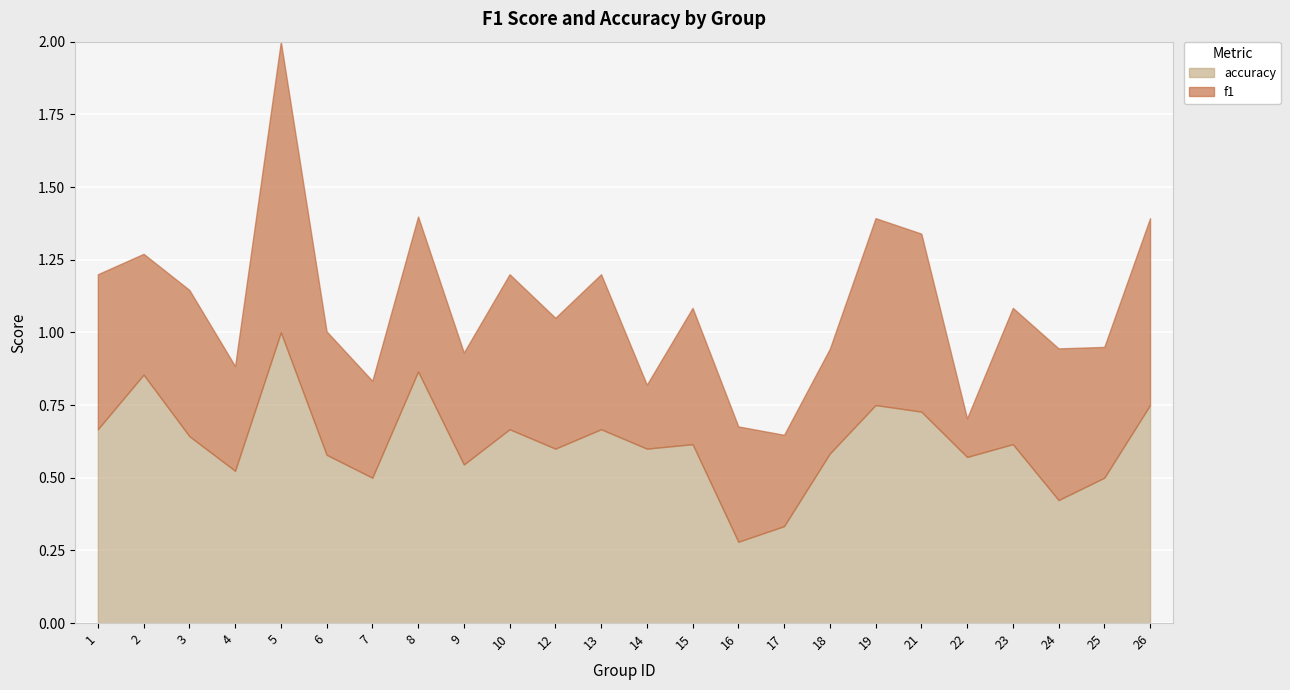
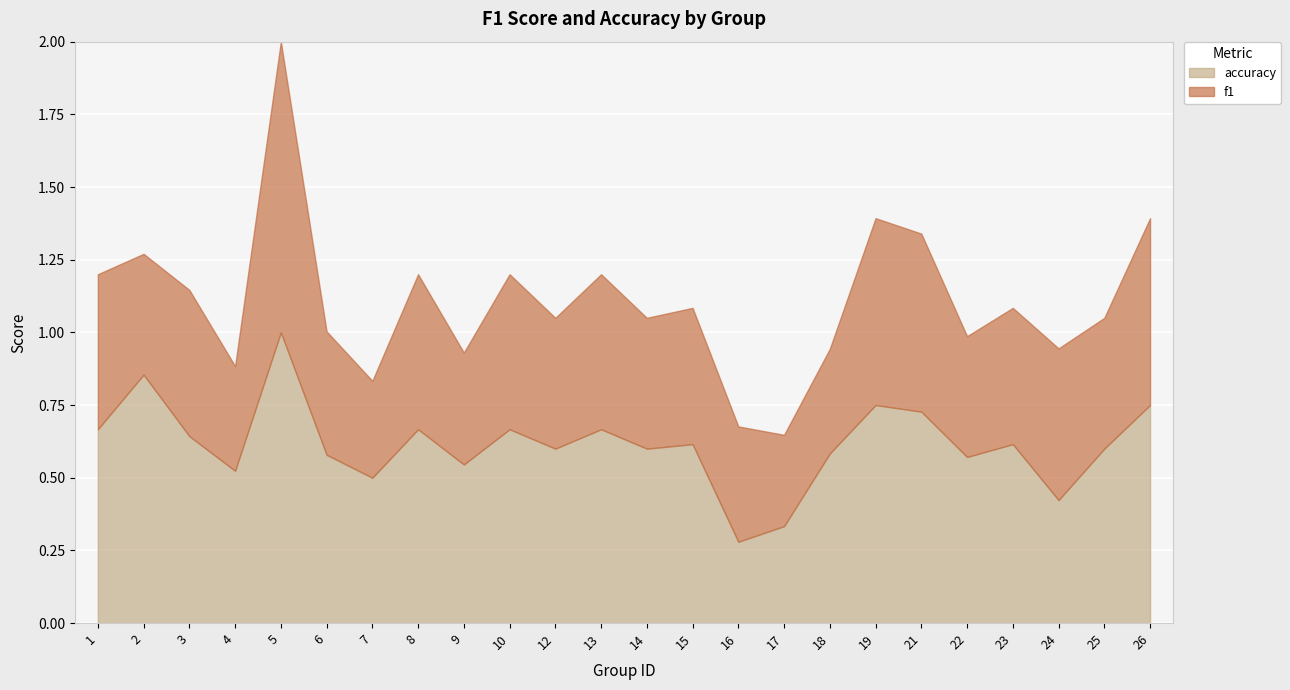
  {
    "accuracy": {
      "1": 0.67,
      "2": 0.85,
      "3": 0.64,
      "4": 0.52,
      "5": 1.00,
      "6": 0.58,
      "7": 0.50,
-     "8": 0.87,
+     "8": 0.67,
      "9": 0.55,
      "10": 0.67,
      "12": 0.60,
      "13": 0.67,
      "14": 0.60,
      "15": 0.62,
      "16": 0.28,
      "17": 0.33,
      "18": 0.58,
      "19": 0.75,
      "21": 0.73,
      "22": 0.57,
      "23": 0.62,
      "24": 0.42,
-     "25": 0.5,
+     "25": 0.6,
      "26": 0.75
    },
    "f1": {
      "1": 0.53,
      "2": 0.42,
      "3": 0.50,
      "4": 0.36,
      "5": 1.00,
      "6": 0.42,
      "7": 0.33,
      "8": 0.53,
      "9": 0.39,
      "10": 0.53,
      "12": 0.45,
      "13": 0.53,
-     "14": 0.22,
+     "14": 0.45,
      "15": 0.47,
      "16": 0.40,
      "17": 0.31,
      "18": 0.36,
      "19": 0.64,
      "21": 0.61,
-     "22": 0.13,
+     "22": 0.42,
      "23": 0.47,
      "24": 0.52,
      "25": 0.45,
      "26": 0.64
    }
  }
